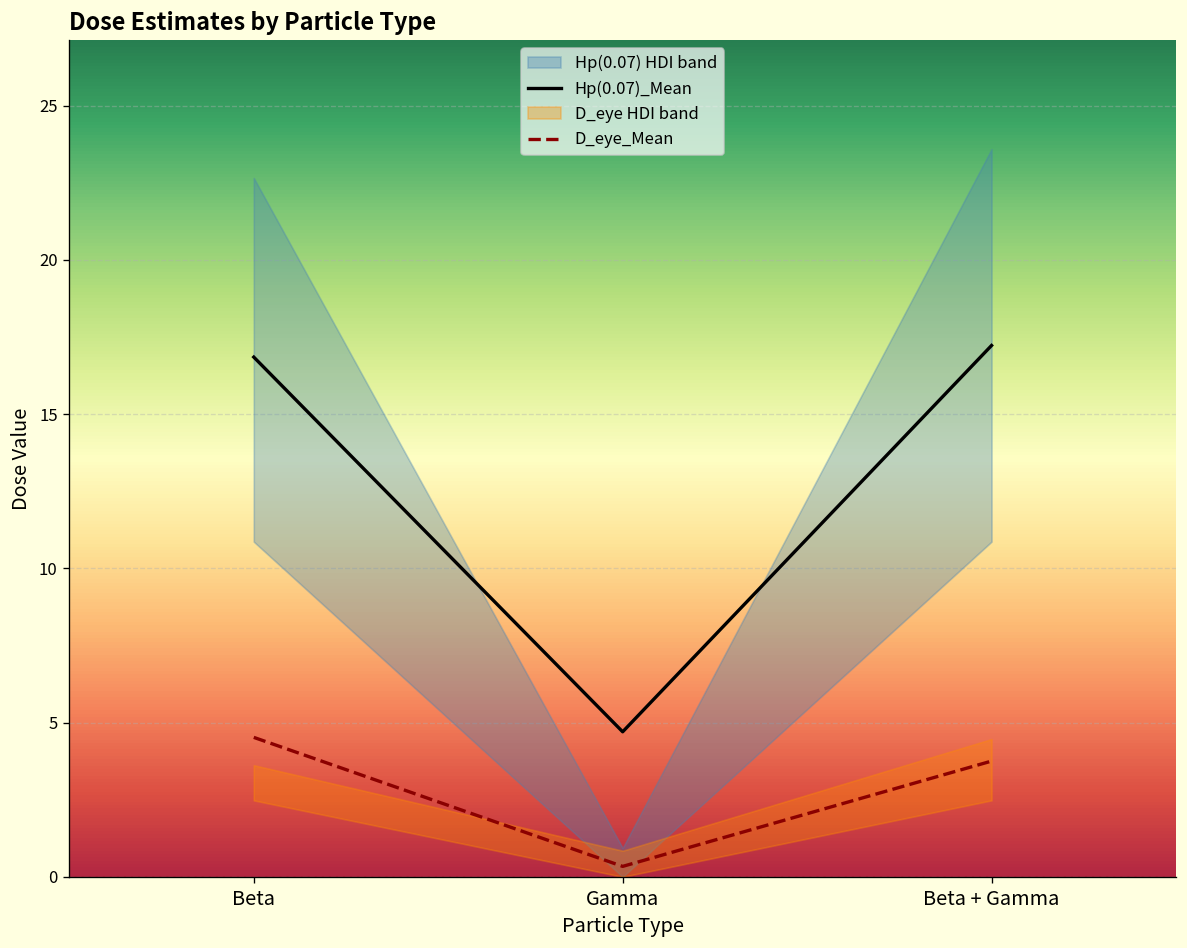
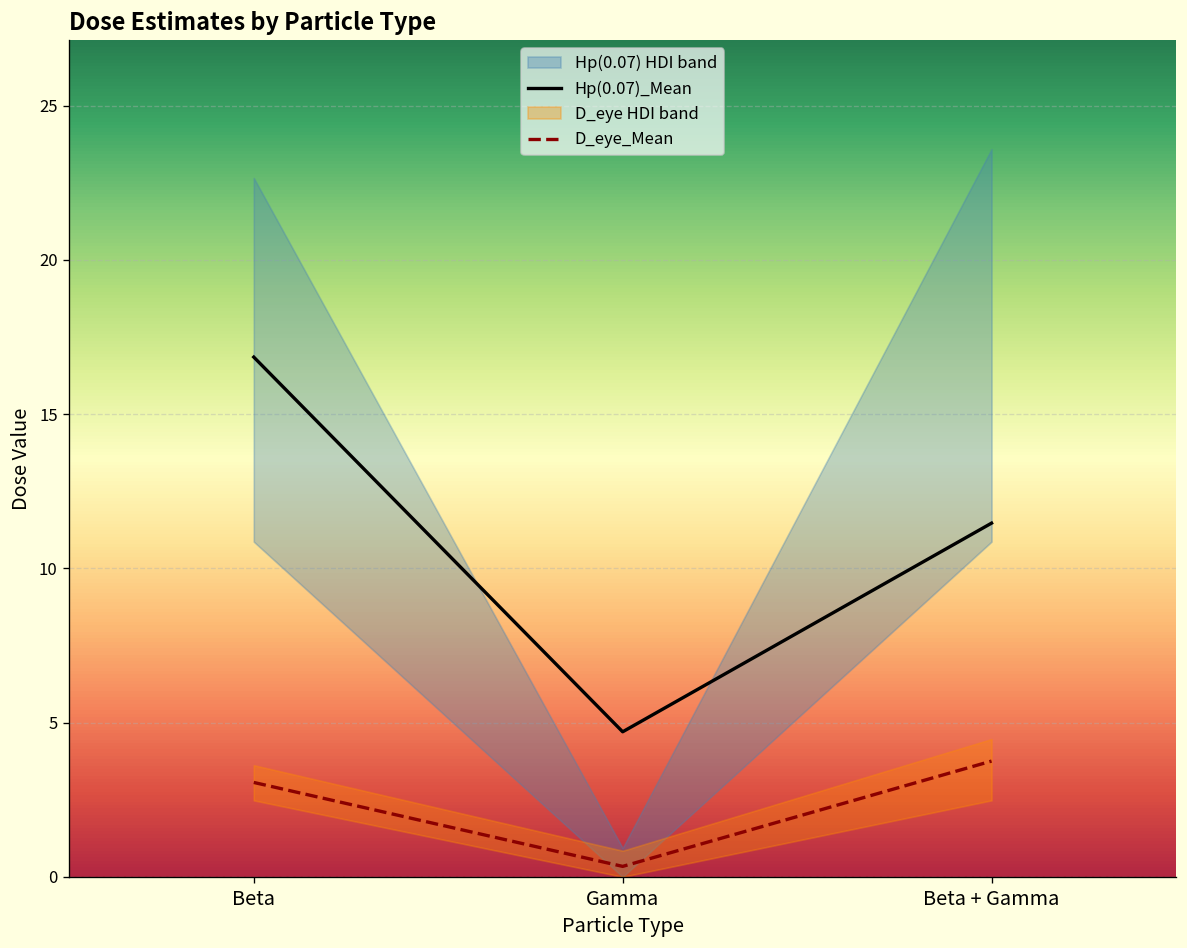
  {
    "Hp(0.07)_Mean": {
      "Beta": 16.8,
      "Gamma": 4.7,
-     "Beta + Gamma": 17.2
+     "Beta + Gamma": 11.5
    },
    "D_eye_Mean": {
-     "Beta": 4.5,
+     "Beta": 3.1,
      "Gamma": 0.3,
      "Beta + Gamma": 3.8
    }
  }
